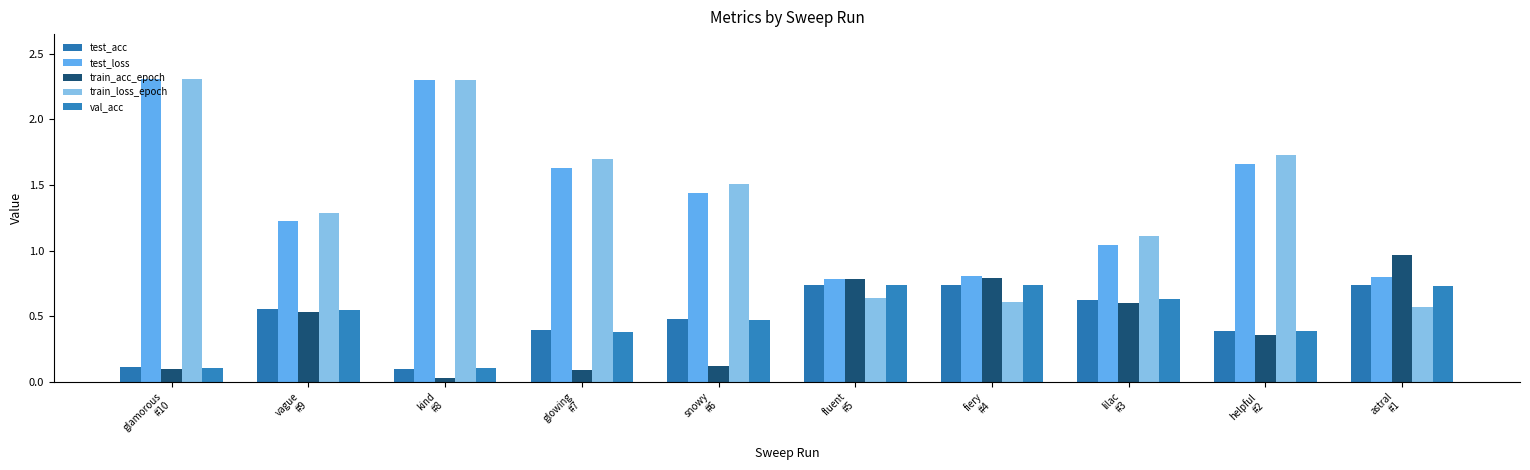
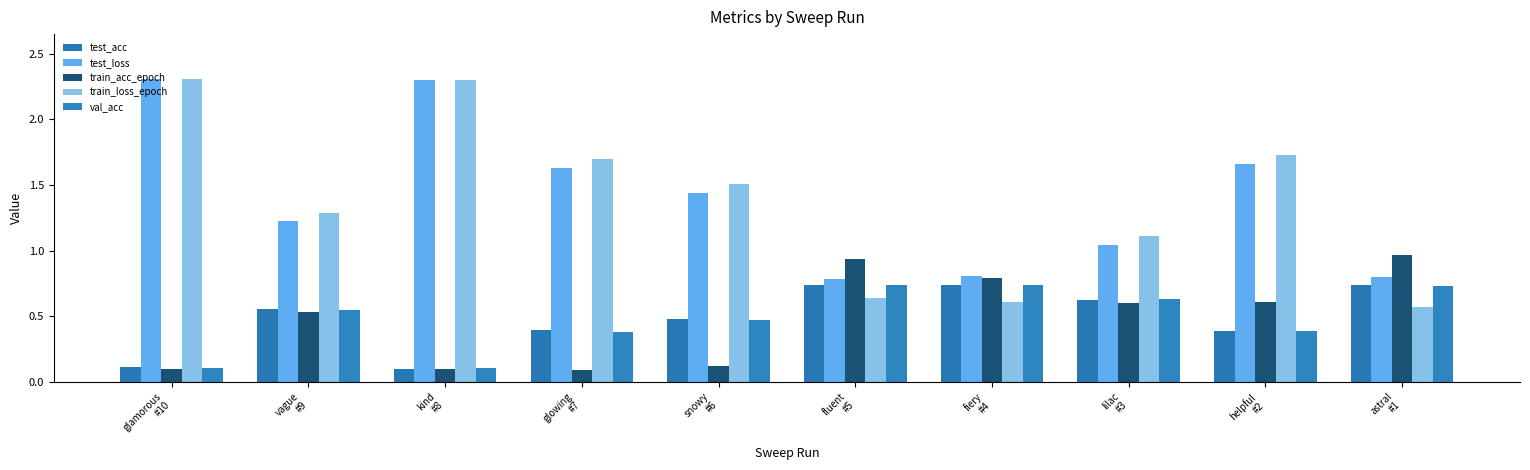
  {
    "train_acc_epoch": {
      "glamorous #10": 0.10,
      "vague #9": 0.53,
-     "kind #8": 0.03,
+     "kind #8": 0.10,
      "glowing #7": 0.09,
      "snowy #6": 0.12,
-     "fluent #5": 0.78,
+     "fluent #5": 0.94,
      "fiery #4": 0.79,
      "lilac #3": 0.60,
-     "helpful #2": 0.36,
+     "helpful #2": 0.61,
      "astral #1": 0.97
    }
  }
